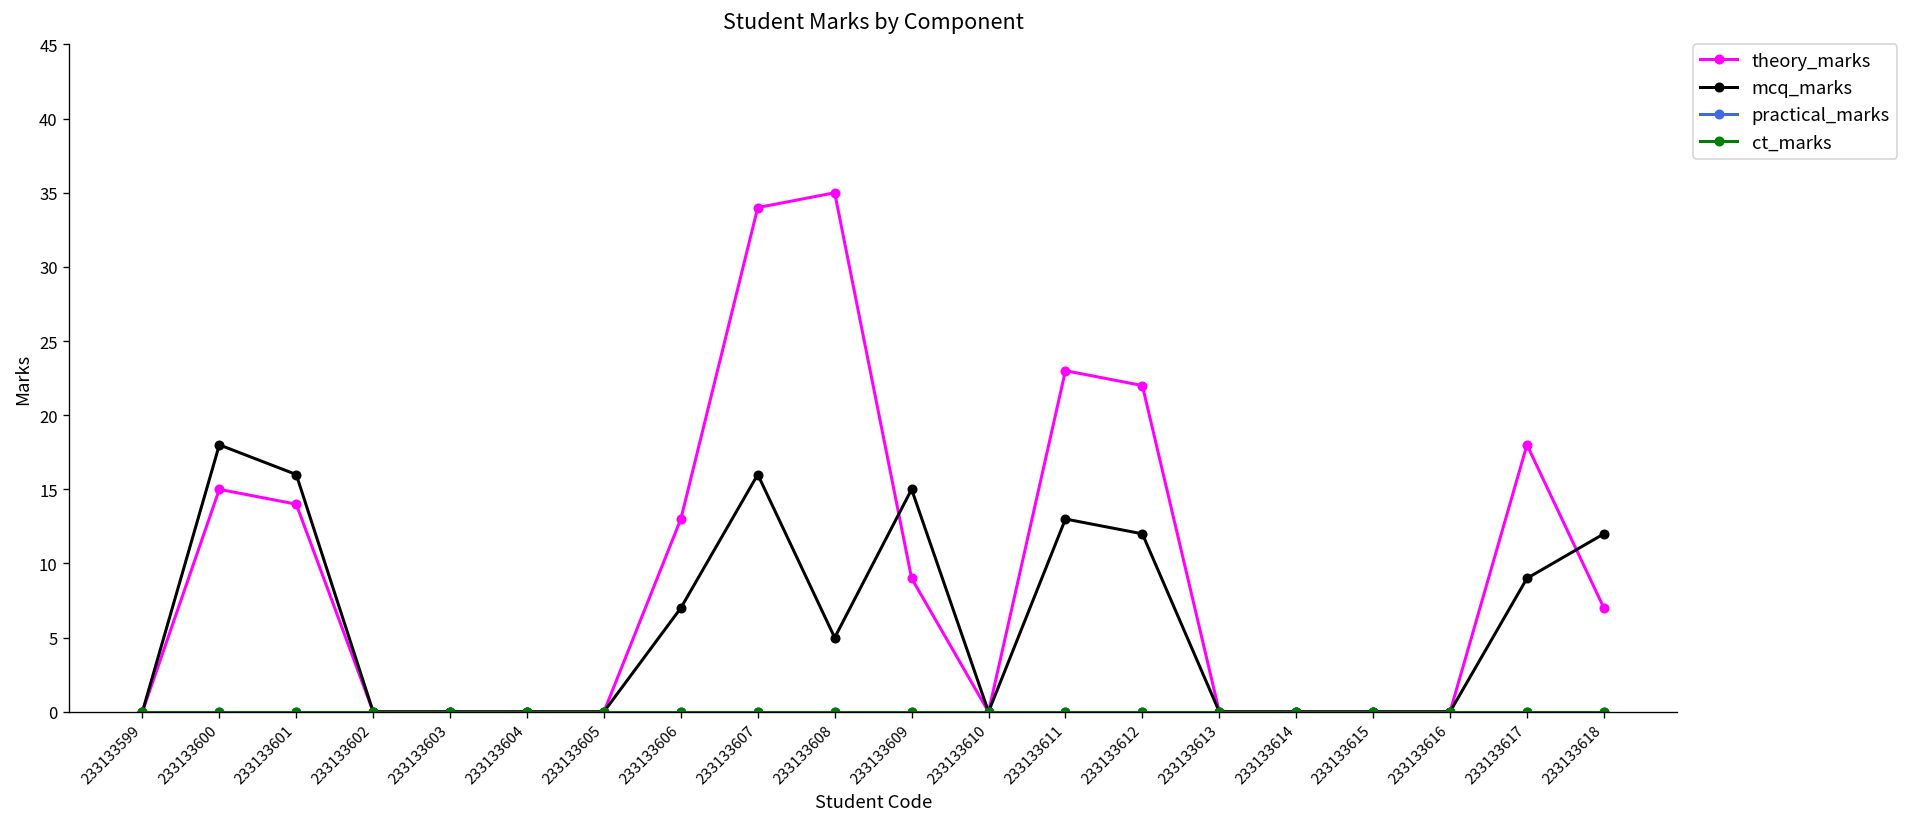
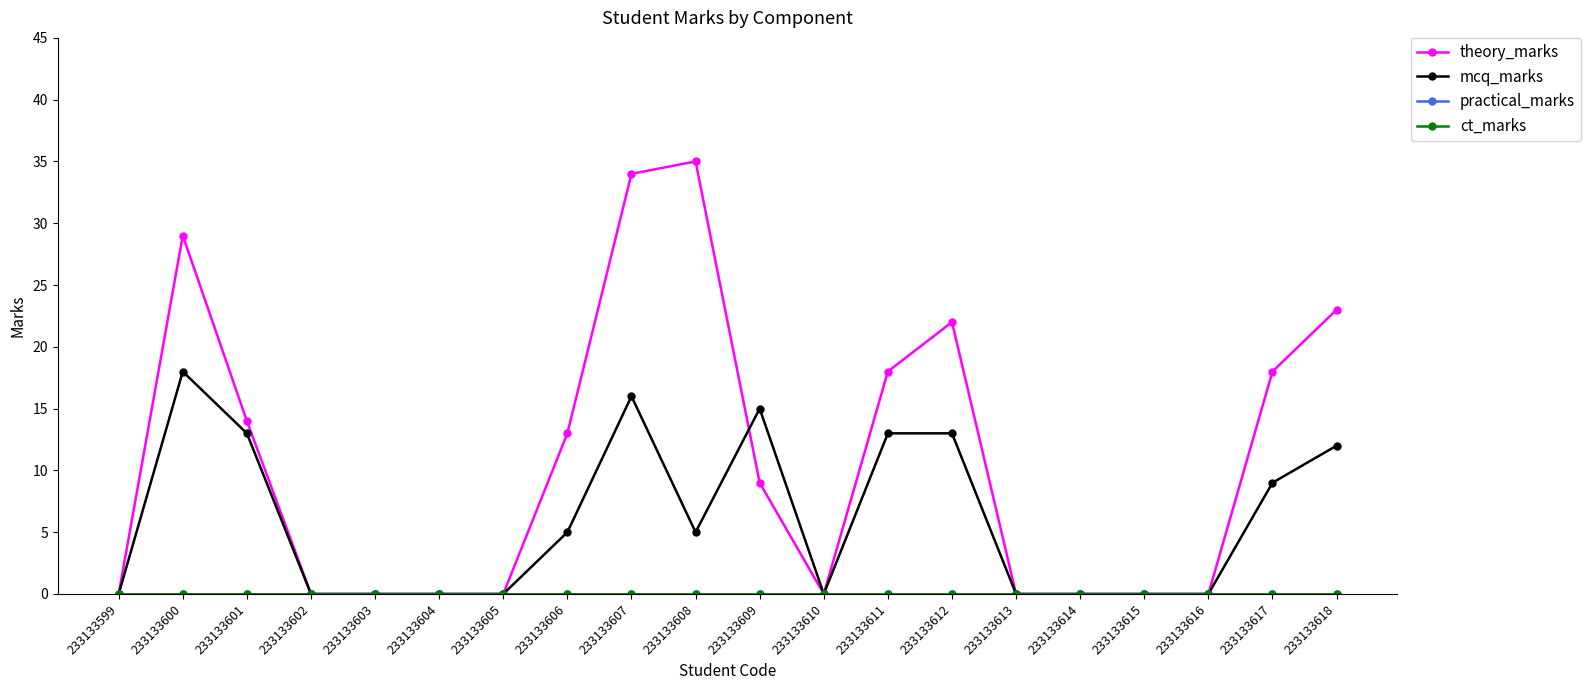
  {
    "theory_marks": {
-     "233133600": 15,
+     "233133600": 29,
      "233133601": 14,
      "233133606": 13,
      "233133607": 34,
      "233133608": 35,
      "233133609": 9,
-     "233133611": 23,
+     "233133611": 18,
      "233133612": 22,
      "233133617": 18,
-     "233133618": 7
+     "233133618": 23
    },
    "mcq_marks": {
      "233133600": 18,
-     "233133601": 16,
-     "233133606": 7,
+     "233133601": 13,
+     "233133606": 5,
      "233133607": 16,
      "233133608": 5,
      "233133609": 15,
      "233133611": 13,
-     "233133612": 12,
+     "233133612": 13,
      "233133617": 9,
      "233133618": 12
    },
    "ct_marks": {
      "233133600": 0,
      "233133601": 0,
      "233133606": 0,
      "233133607": 0,
      "233133608": 0,
      "233133609": 0,
      "233133611": 0,
      "233133612": 0,
      "233133617": 0,
      "233133618": 0
    }
  }
